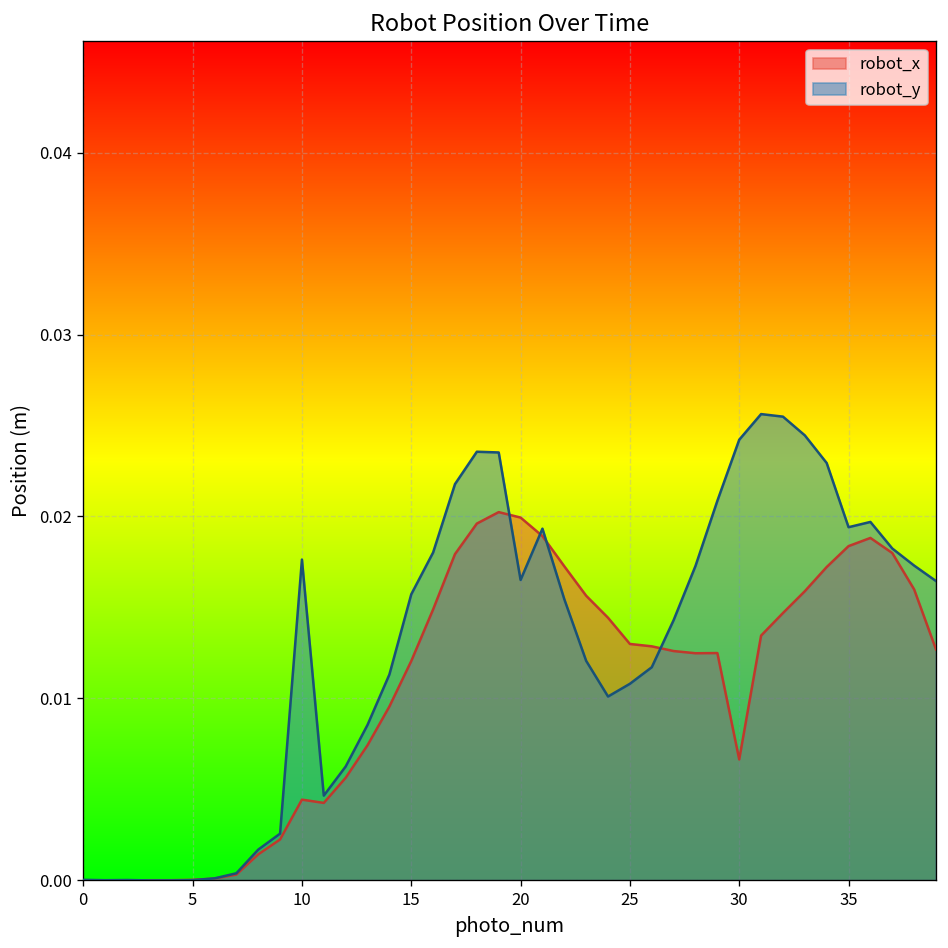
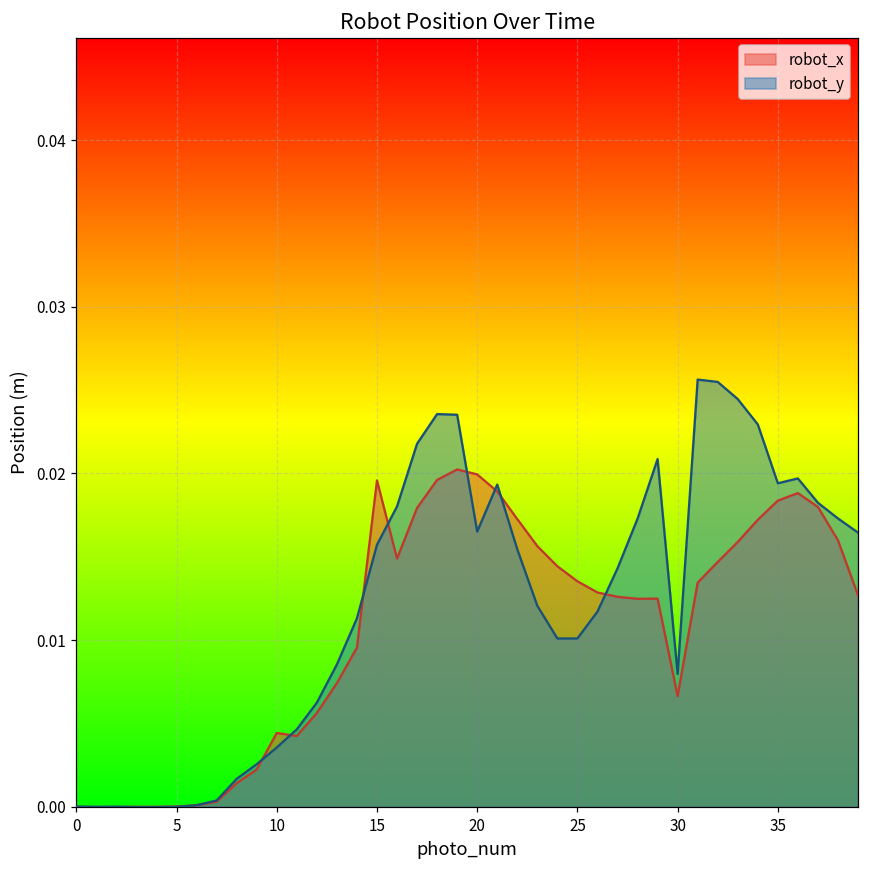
  {
    "robot_x": {
      "10": 0.0044,
-     "15": 0.0121,
+     "15": 0.0196,
      "20": 0.0199,
-     "25": 0.0130,
+     "25": 0.0135,
      "30": 0.0066,
      "35": 0.0184
    },
    "robot_y": {
-     "10": 0.0176,
+     "10": 0.0036,
      "15": 0.0157,
      "20": 0.0165,
-     "25": 0.0108,
-     "30": 0.0242,
+     "25": 0.0101,
+     "30": 0.0080,
      "35": 0.0194
    }
  }
